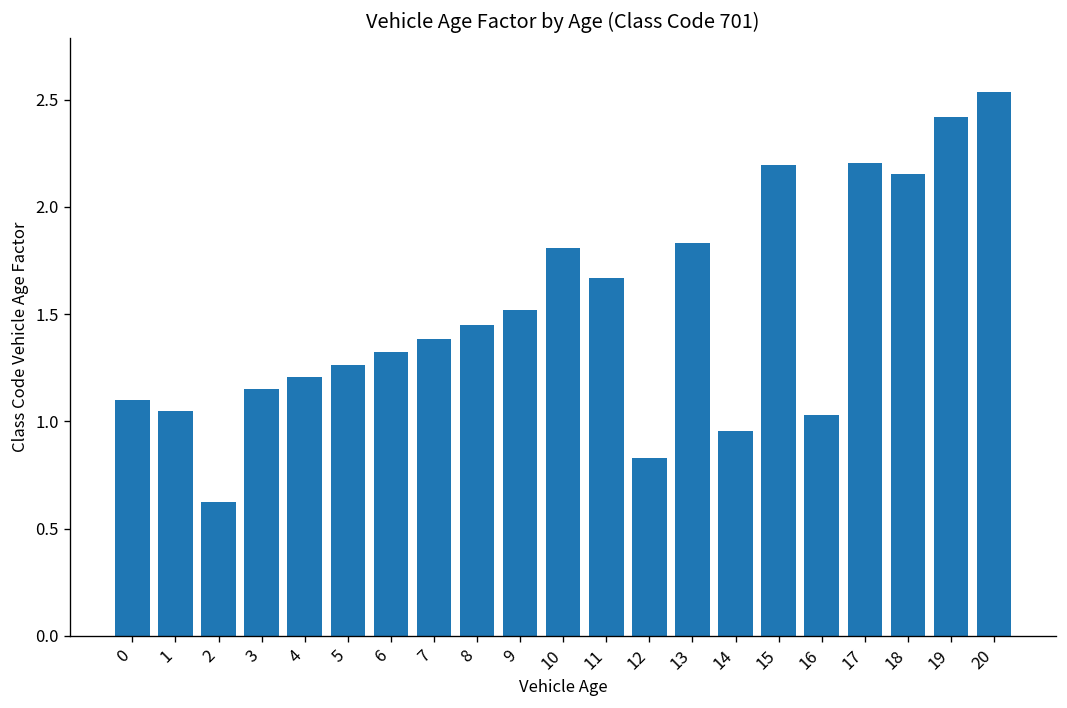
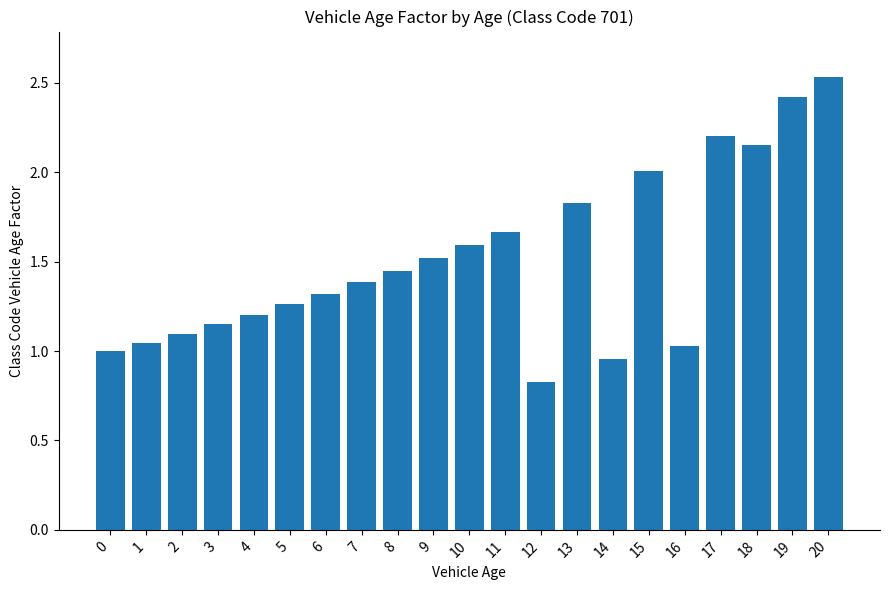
  {
-   "0": 1.1,
+   "0": 1.0,
    "1": 1.05,
-   "2": 0.62,
+   "2": 1.10,
    "3": 1.15,
    "4": 1.20,
    "5": 1.26,
    "6": 1.32,
    "7": 1.38,
    "8": 1.45,
    "9": 1.52,
-   "10": 1.81,
+   "10": 1.59,
    "11": 1.67,
    "12": 0.83,
    "13": 1.83,
    "14": 0.95,
-   "15": 2.20,
+   "15": 2.01,
    "16": 1.03,
    "17": 2.20,
    "18": 2.15,
    "19": 2.42,
    "20": 2.53
  }
